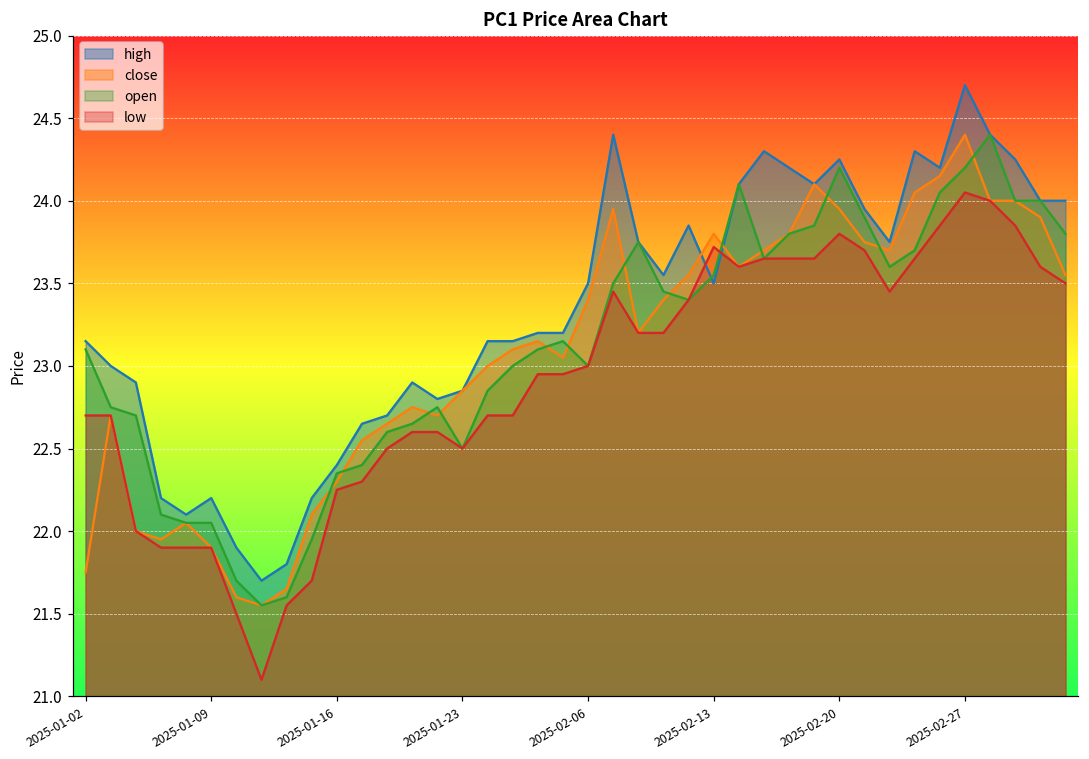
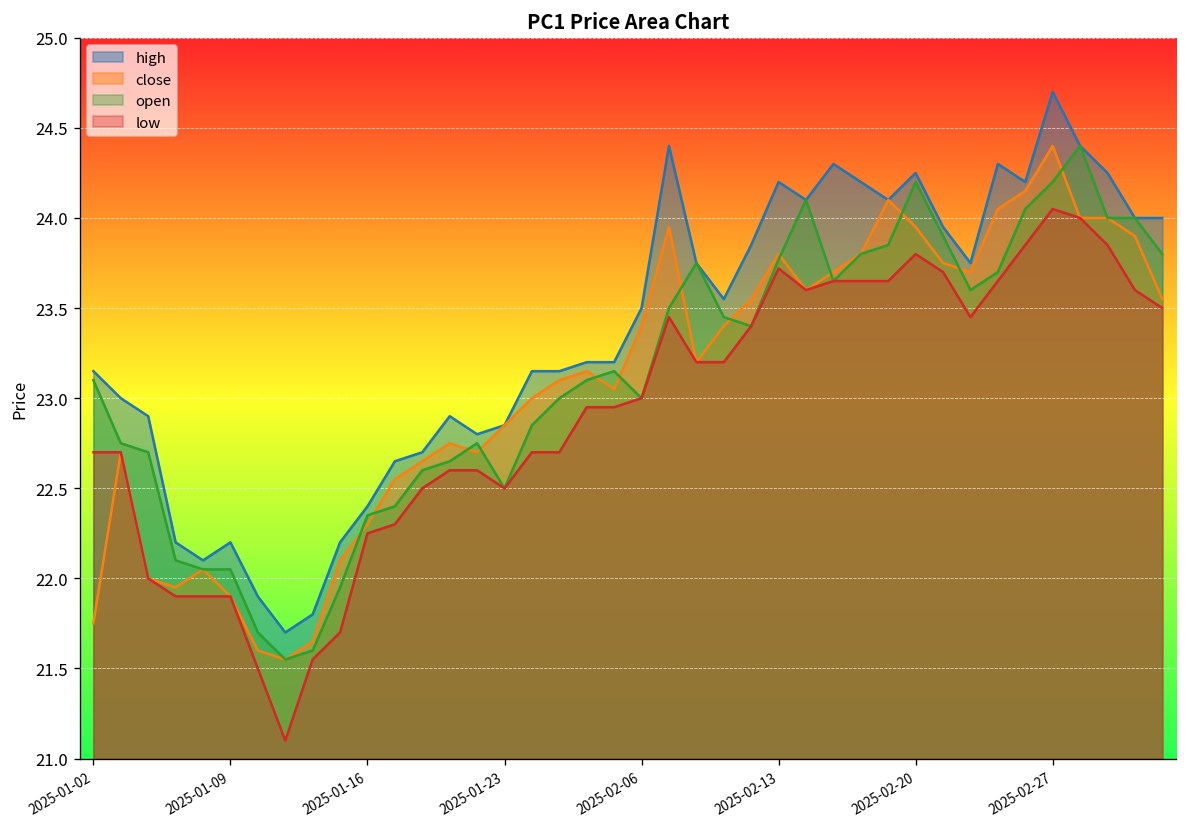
  {
    "high": {
      "2025-01-02": 23.15,
      "2025-01-09": 22.2,
      "2025-01-16": 22.4,
      "2025-02-06": 23.5,
-     "2025-02-13": 23.5,
+     "2025-02-13": 24.2,
      "2025-02-20": 24.25,
      "2025-02-27": 24.7
    },
    "close": {
      "2025-01-02": 21.75,
      "2025-01-16": 22.30,
      "2025-02-06": 23.40,
      "2025-02-13": 23.80,
      "2025-02-20": 23.95,
      "2025-02-27": 24.40
    },
    "open": {
      "2025-01-02": 23.10,
      "2025-01-09": 22.05,
      "2025-01-16": 22.35,
-     "2025-02-13": 23.55,
+     "2025-02-13": 23.77,
      "2025-02-20": 24.20,
      "2025-02-27": 24.20
    },
    "low": {
      "2025-01-02": 22.70,
      "2025-01-16": 22.25,
      "2025-02-13": 23.72,
      "2025-02-20": 23.80,
      "2025-02-27": 24.05
    }
  }
